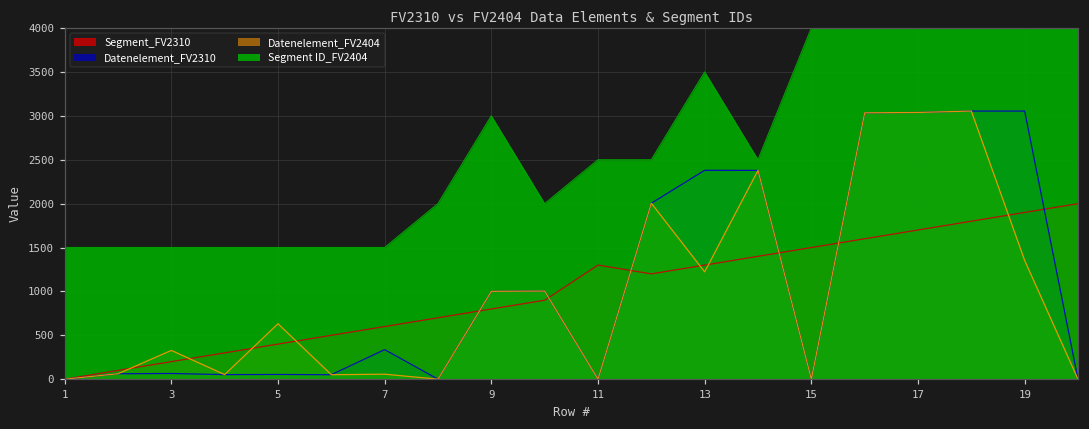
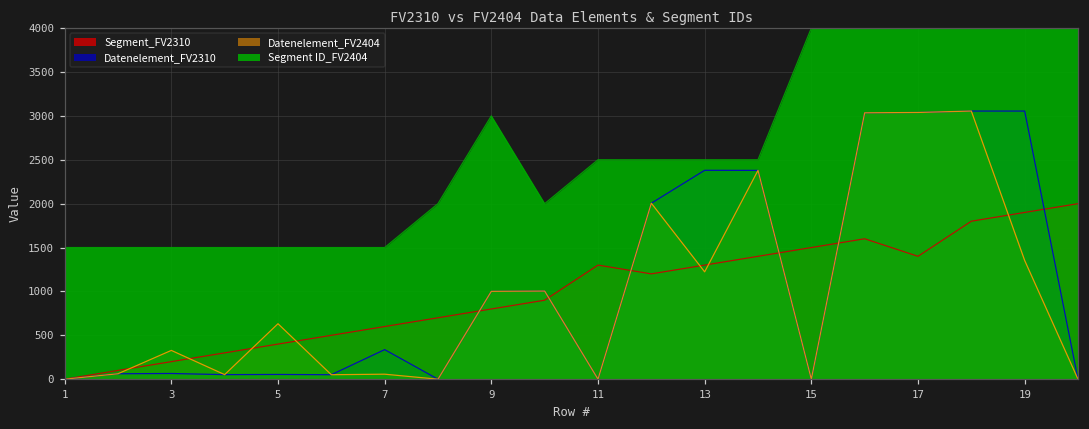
  {
    "Segment_FV2310": {
      "3": 200,
      "5": 400,
      "7": 600,
      "9": 800,
      "11": 1300,
      "13": 1300,
      "15": 1500,
-     "17": 1700,
+     "17": 1400,
      "19": 1900
    },
    "Datenelement_FV2310": {
      "3": 100,
      "5": 100,
      "7": 300,
      "13": 2400,
      "19": 3100
    },
    "Datenelement_FV2404": {
      "3": 300,
      "5": 600,
      "7": 100,
      "13": 1200,
      "19": 1400
    },
    "Segment ID_FV2404": {
      "1": 1500,
      "3": 1500,
      "5": 1500,
      "7": 1500,
      "9": 3000,
      "11": 2500,
-     "13": 3500,
+     "13": 2500,
      "15": 4000,
      "17": 4000,
      "19": 4000
    }
  }
